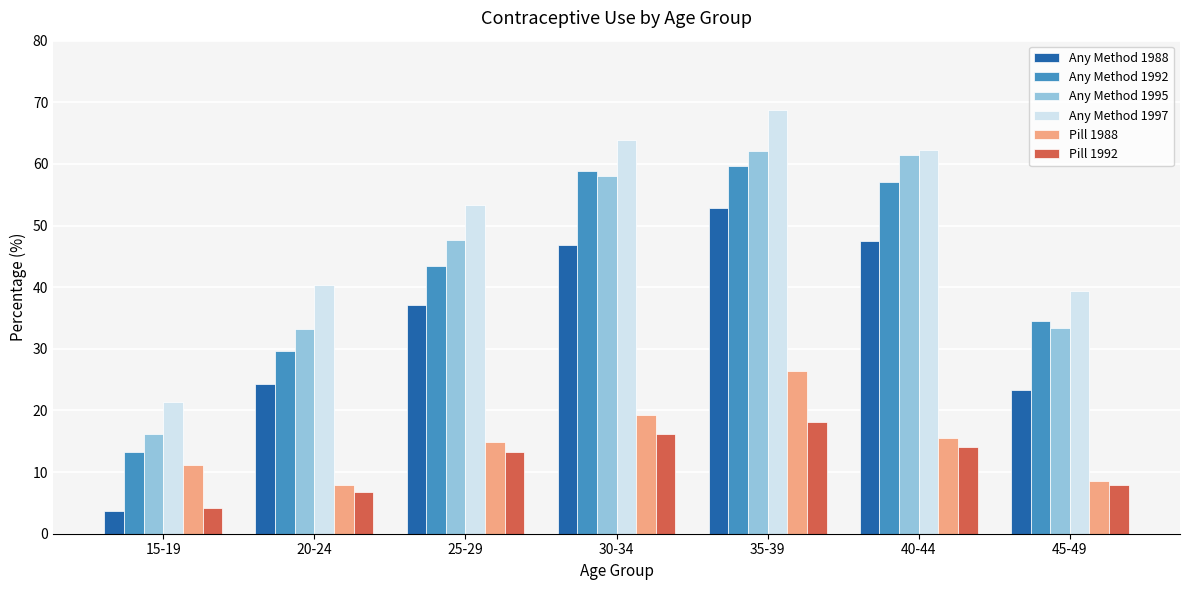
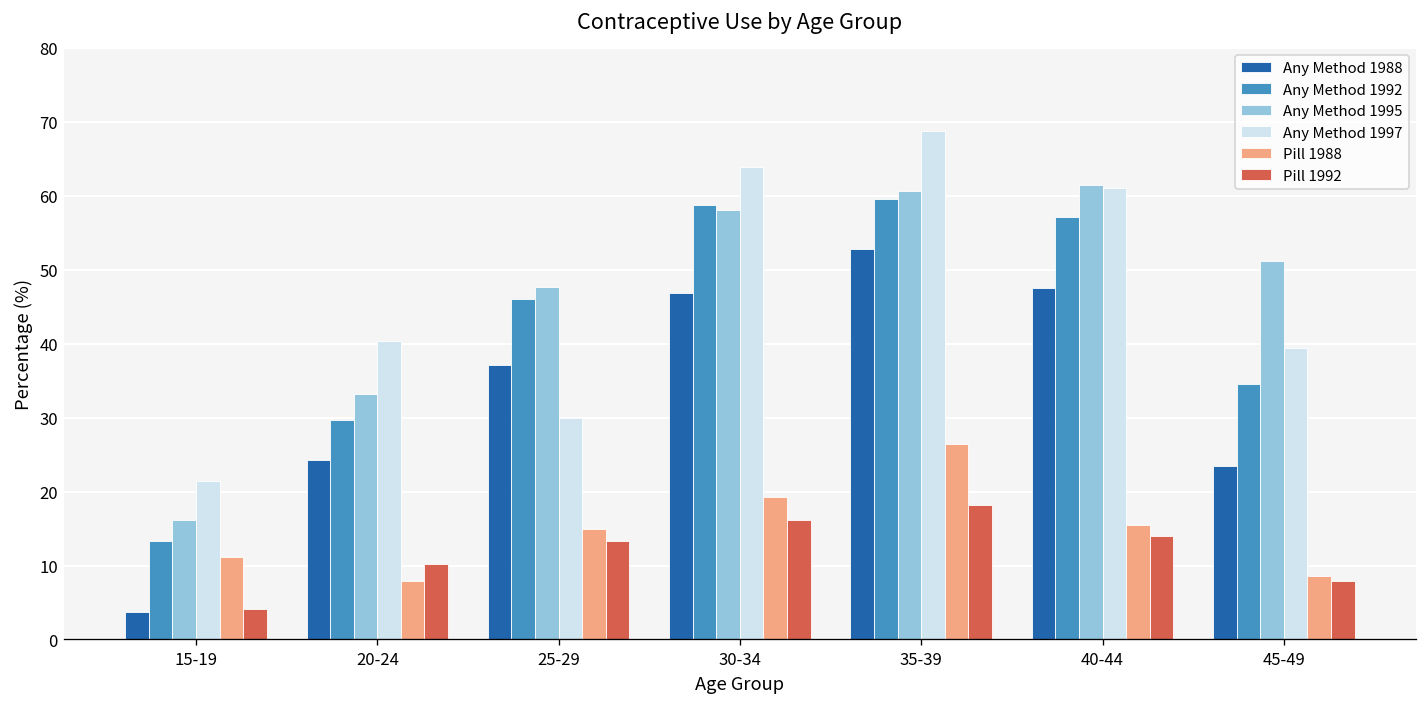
  {
    "Any Method 1988": {
      "15-19": 4,
      "20-24": 24,
      "25-29": 37,
      "30-34": 47,
      "35-39": 53,
      "40-44": 48,
      "45-49": 23
    },
    "Any Method 1992": {
      "15-19": 13,
      "20-24": 30,
-     "25-29": 44,
+     "25-29": 46,
      "30-34": 59,
      "35-39": 60,
      "40-44": 57,
      "45-49": 35
    },
    "Any Method 1995": {
      "15-19": 16,
      "20-24": 33,
      "25-29": 48,
      "30-34": 58,
-     "35-39": 62,
+     "35-39": 61,
      "40-44": 61,
-     "45-49": 33
+     "45-49": 51
    },
    "Any Method 1997": {
      "15-19": 21,
      "20-24": 40,
-     "25-29": 53,
+     "25-29": 30,
      "30-34": 64,
      "35-39": 69,
-     "40-44": 62,
+     "40-44": 61,
      "45-49": 39
    },
    "Pill 1988": {
      "15-19": 11,
      "20-24": 8,
      "25-29": 15,
      "30-34": 19,
      "35-39": 26,
      "40-44": 16,
      "45-49": 9
    },
    "Pill 1992": {
      "15-19": 4,
-     "20-24": 7,
+     "20-24": 10,
      "25-29": 13,
      "30-34": 16,
      "35-39": 18,
      "40-44": 14,
      "45-49": 8
    }
  }
